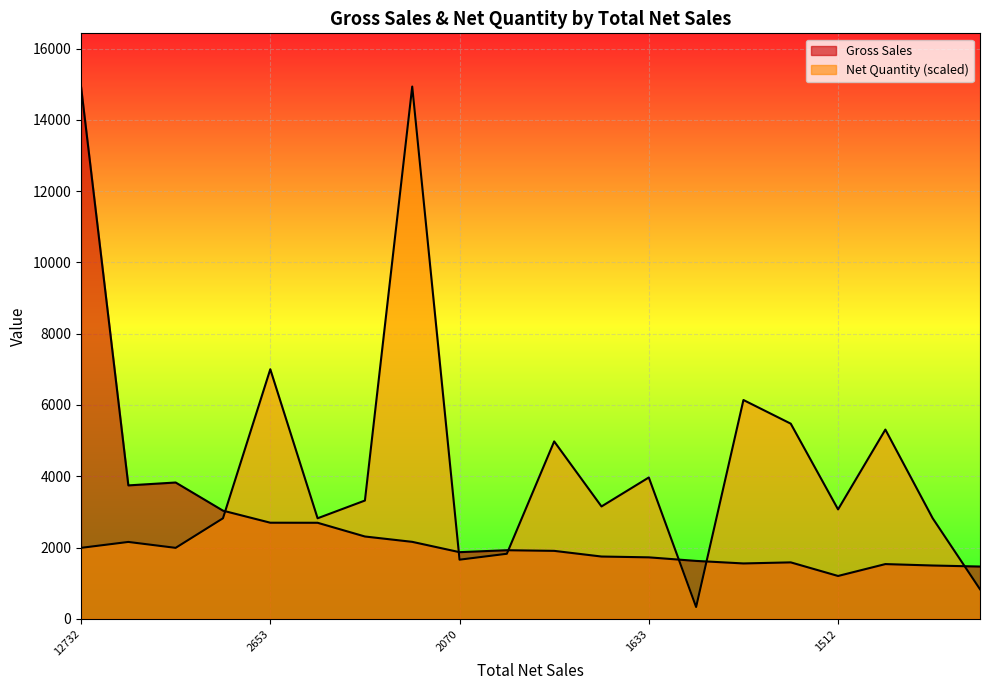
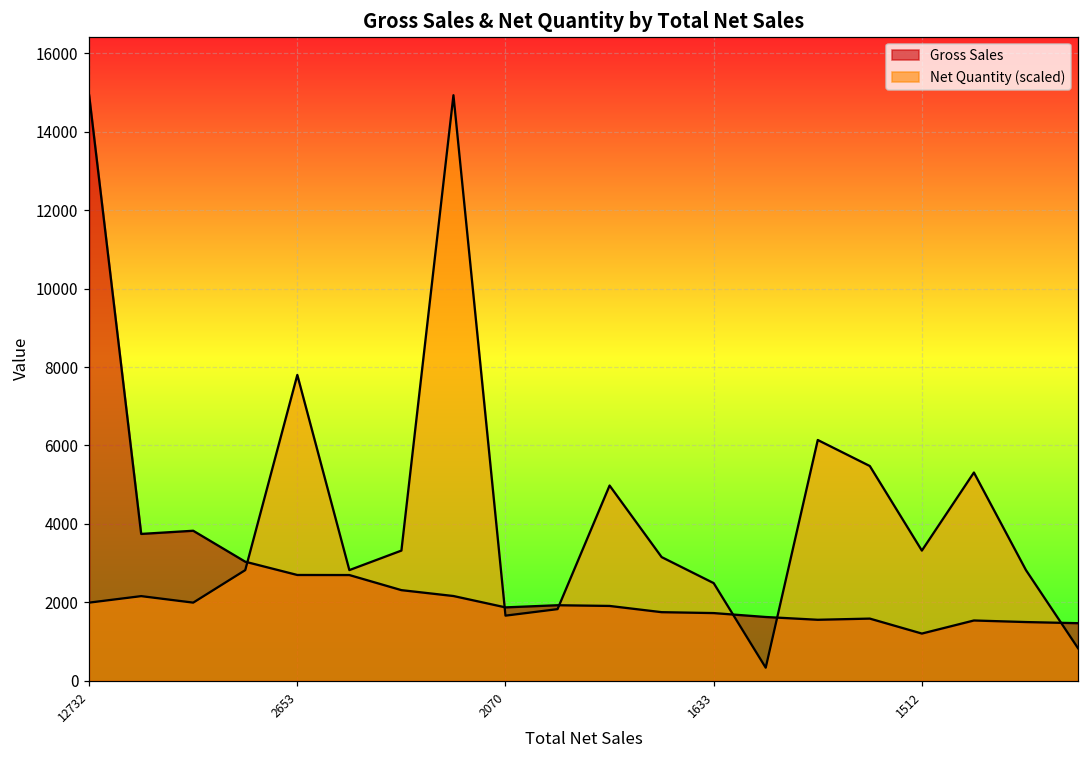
  {
    "Gross Sales": {
      "12732": 14900,
      "2653": 2700,
      "2070": 1900,
      "1633": 1700,
      "1512": 1200
    },
    "Net Quantity (scaled)": {
      "12732": 2000,
-     "2653": 7000,
+     "2653": 7800,
      "2070": 1700,
-     "1633": 4000,
-     "1512": 3100
+     "1633": 2500,
+     "1512": 3300
    }
  }
